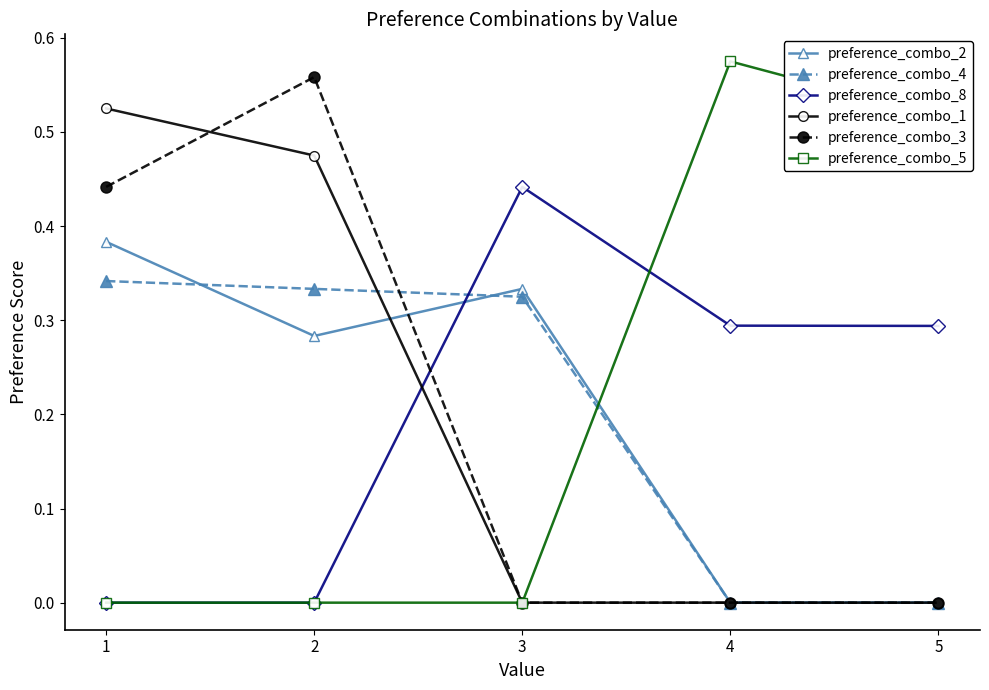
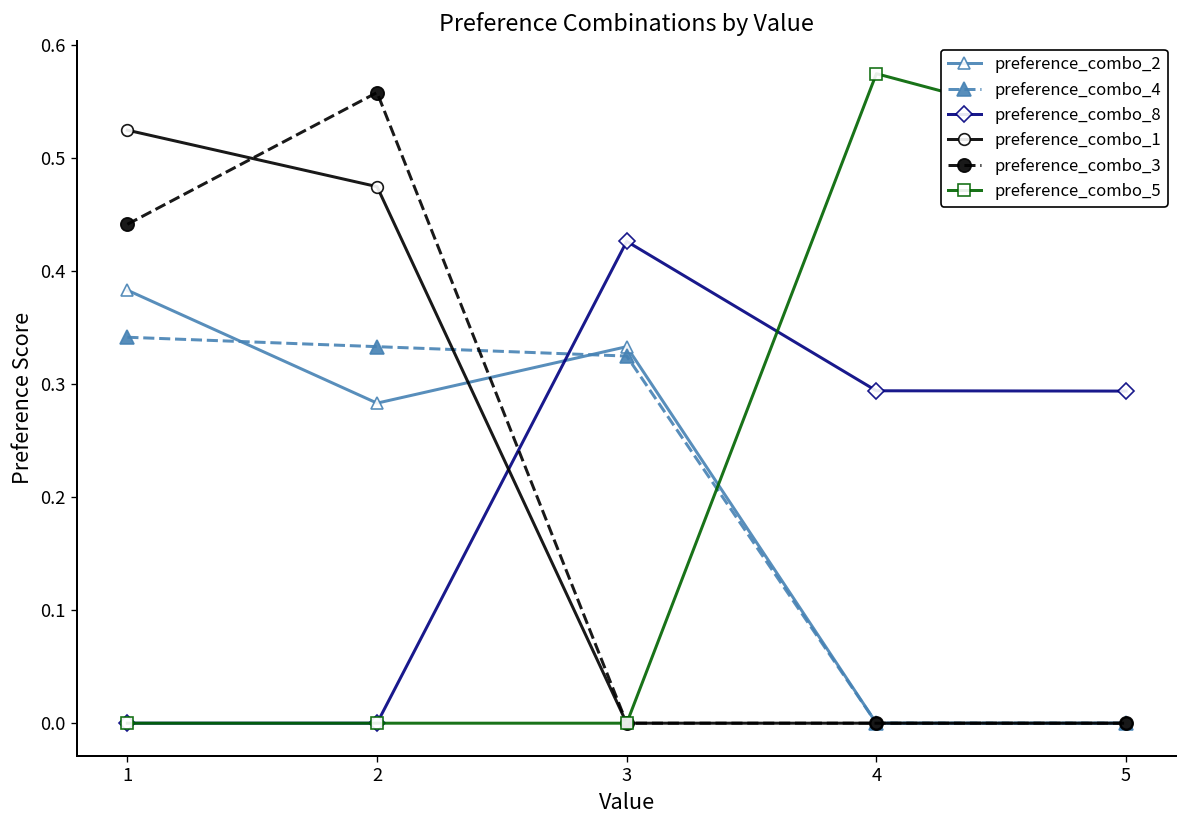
  {
    "preference_combo_8": {
-     "3": 0.44,
+     "3": 0.43,
      "4": 0.29,
      "5": 0.29
    },
    "preference_combo_5": {
      "4": 0.58
    }
  }
